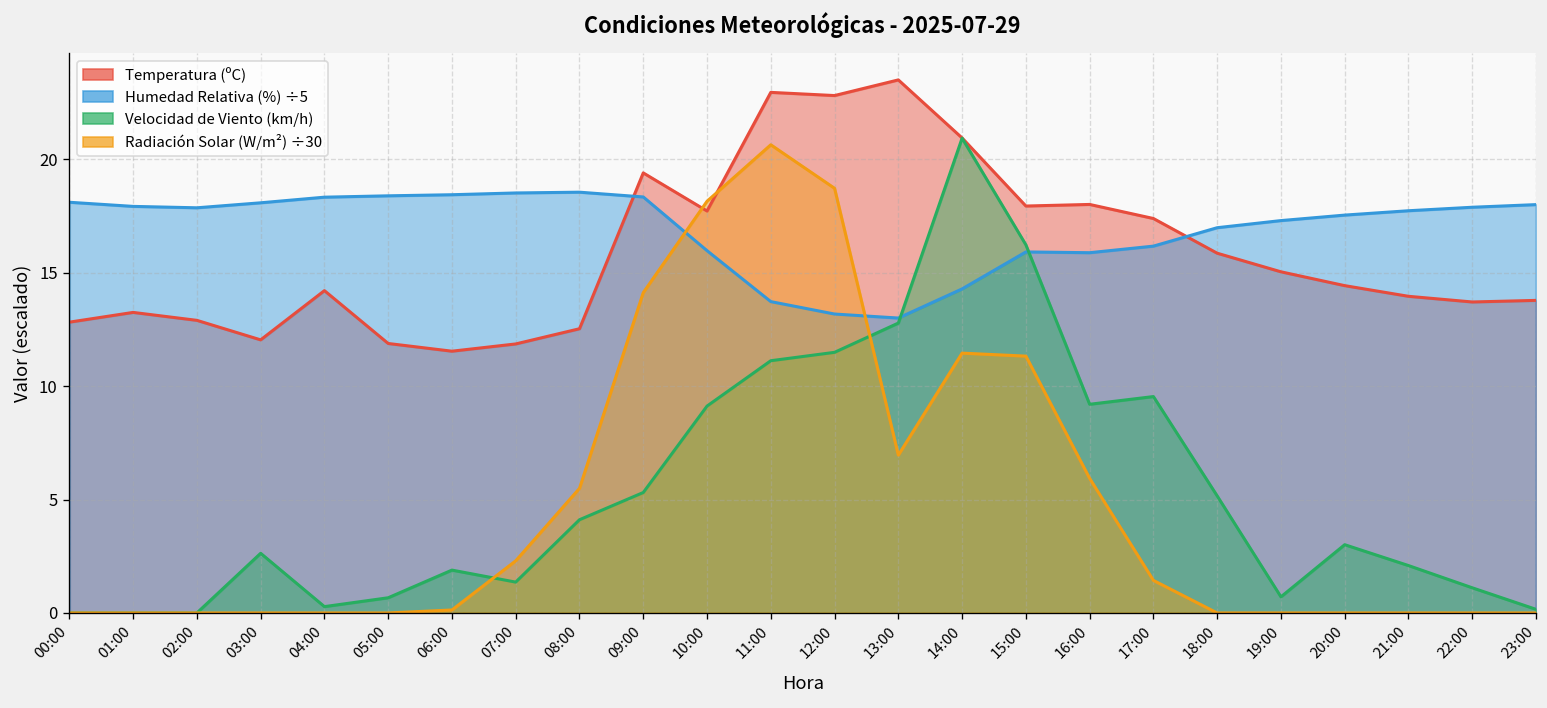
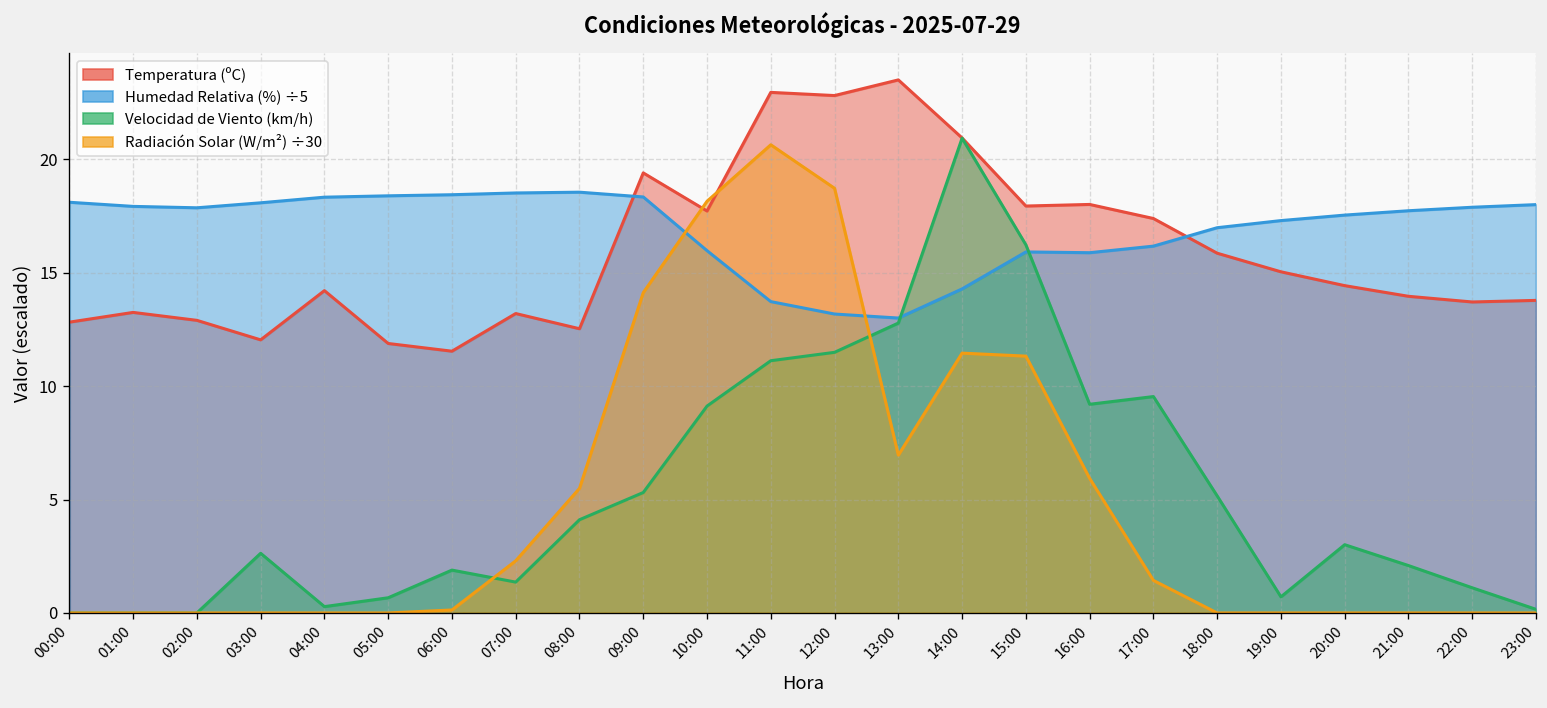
  {
    "Temperatura (ºC)": {
      "00:00": 12.8,
      "01:00": 13.3,
      "02:00": 12.9,
      "03:00": 12.0,
      "04:00": 14.2,
      "05:00": 11.9,
      "06:00": 11.5,
-     "07:00": 11.9,
+     "07:00": 13.2,
      "08:00": 12.5,
      "09:00": 19.4,
      "10:00": 17.7,
      "11:00": 23.0,
      "12:00": 22.8,
      "13:00": 23.5,
      "15:00": 17.9,
      "16:00": 18.0,
      "17:00": 17.4,
      "18:00": 15.9,
      "19:00": 15.0,
      "20:00": 14.4,
      "21:00": 14.0,
      "22:00": 13.7,
      "23:00": 13.8
    }
  }
